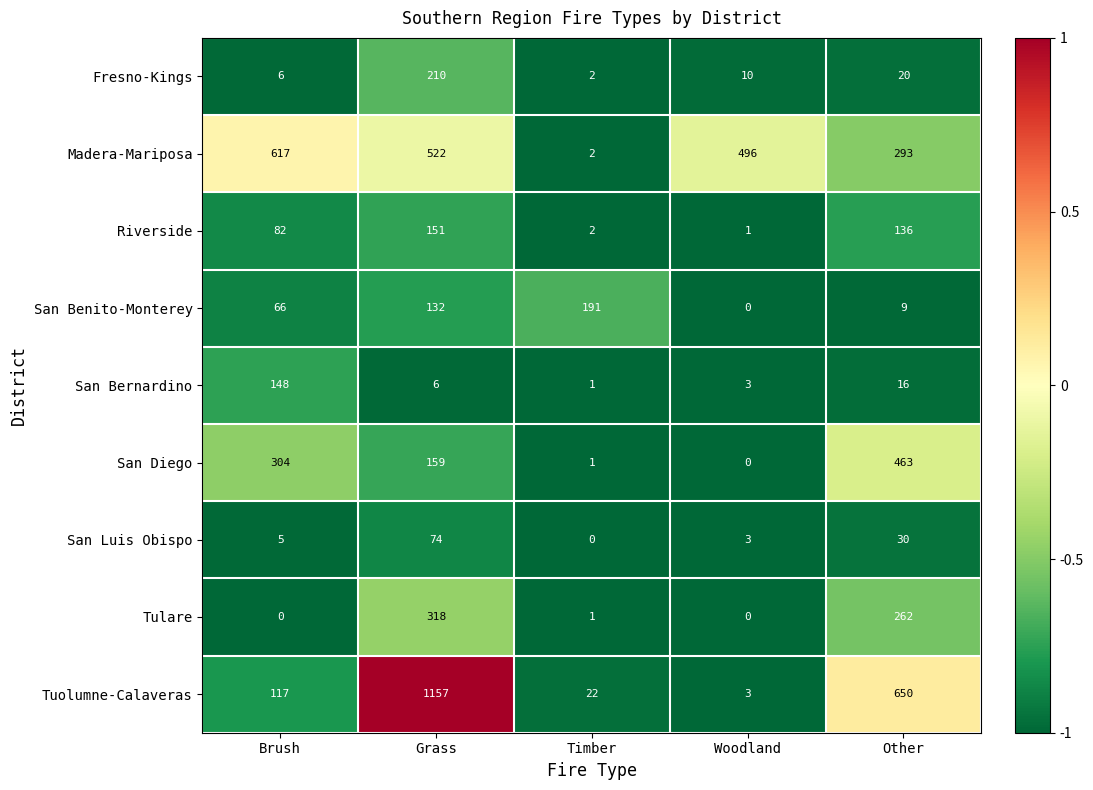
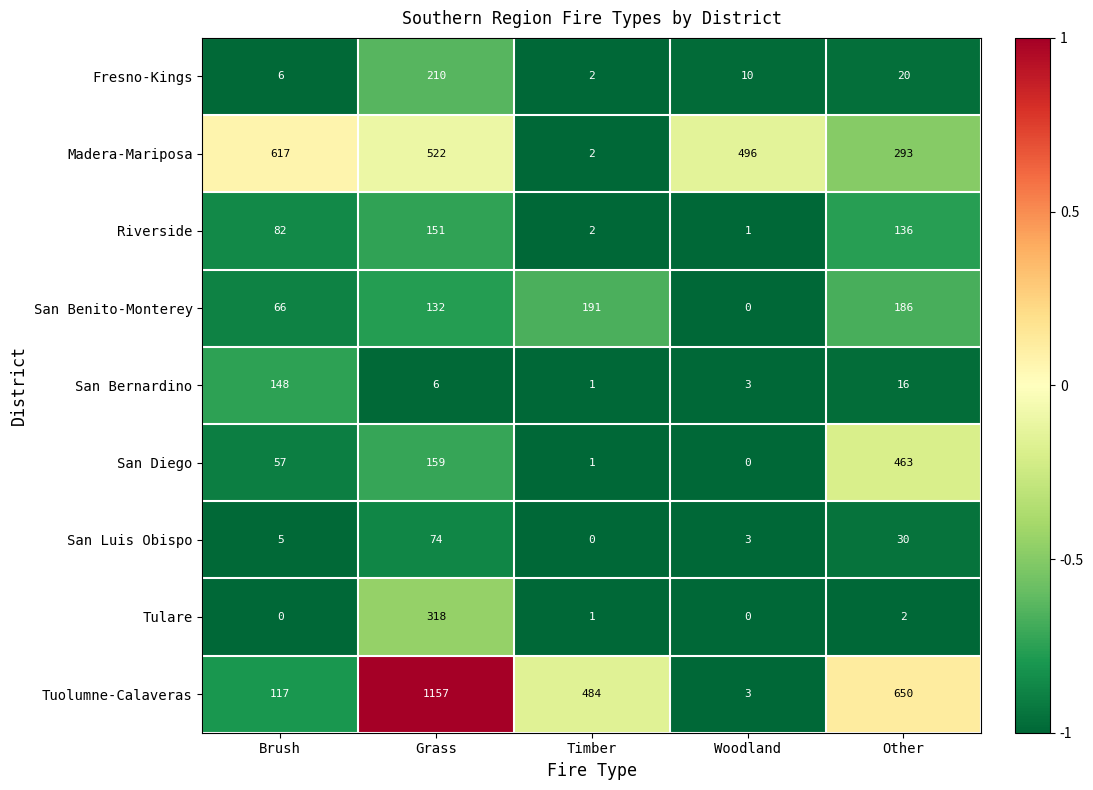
  {
    "Fresno-Kings": {
      "Brush": 6,
      "Grass": 210,
      "Timber": 2,
      "Woodland": 10,
      "Other": 20
    },
    "Madera-Mariposa": {
      "Brush": 617,
      "Grass": 522,
      "Timber": 2,
      "Woodland": 496,
      "Other": 293
    },
    "Riverside": {
      "Brush": 82,
      "Grass": 151,
      "Timber": 2,
      "Woodland": 1,
      "Other": 136
    },
    "San Benito-Monterey": {
      "Brush": 66,
      "Grass": 132,
      "Timber": 191,
      "Woodland": 0,
-     "Other": 9
+     "Other": 186
    },
    "San Bernardino": {
      "Brush": 148,
      "Grass": 6,
      "Timber": 1,
      "Woodland": 3,
      "Other": 16
    },
    "San Diego": {
-     "Brush": 304,
+     "Brush": 57,
      "Grass": 159,
      "Timber": 1,
      "Woodland": 0,
      "Other": 463
    },
    "San Luis Obispo": {
      "Brush": 5,
      "Grass": 74,
      "Timber": 0,
      "Woodland": 3,
      "Other": 30
    },
    "Tulare": {
      "Brush": 0,
      "Grass": 318,
      "Timber": 1,
      "Woodland": 0,
-     "Other": 262
+     "Other": 2
    },
    "Tuolumne-Calaveras": {
      "Brush": 117,
      "Grass": 1157,
-     "Timber": 22,
+     "Timber": 484,
      "Woodland": 3,
      "Other": 650
    }
  }
